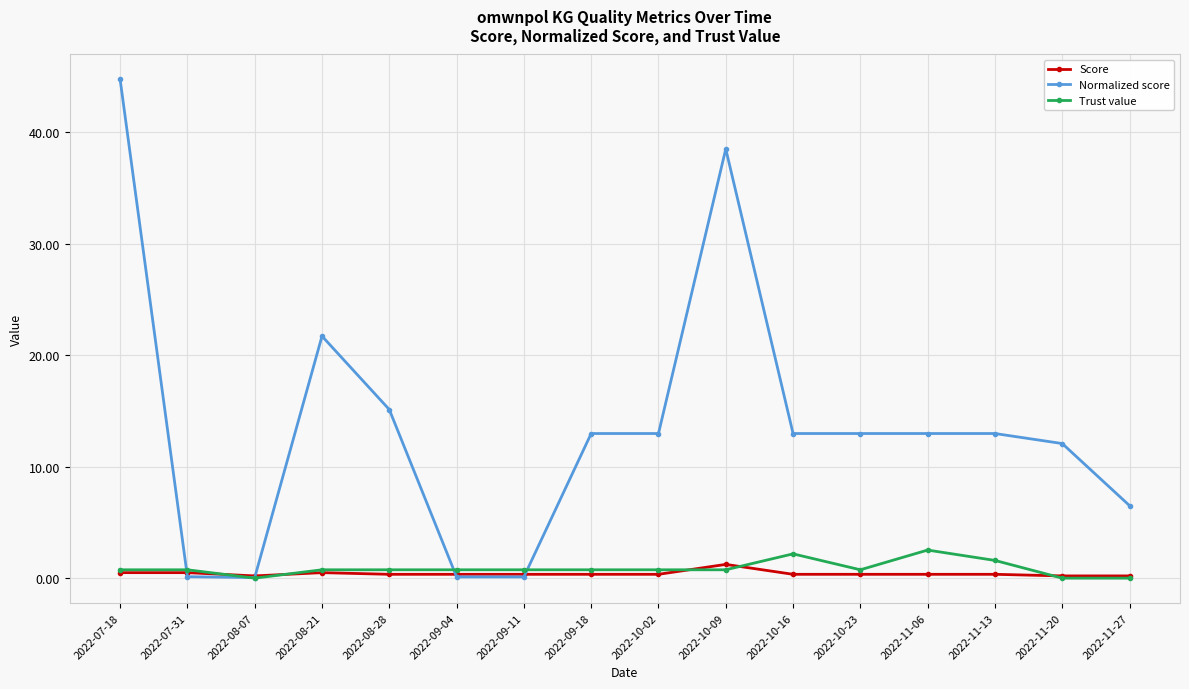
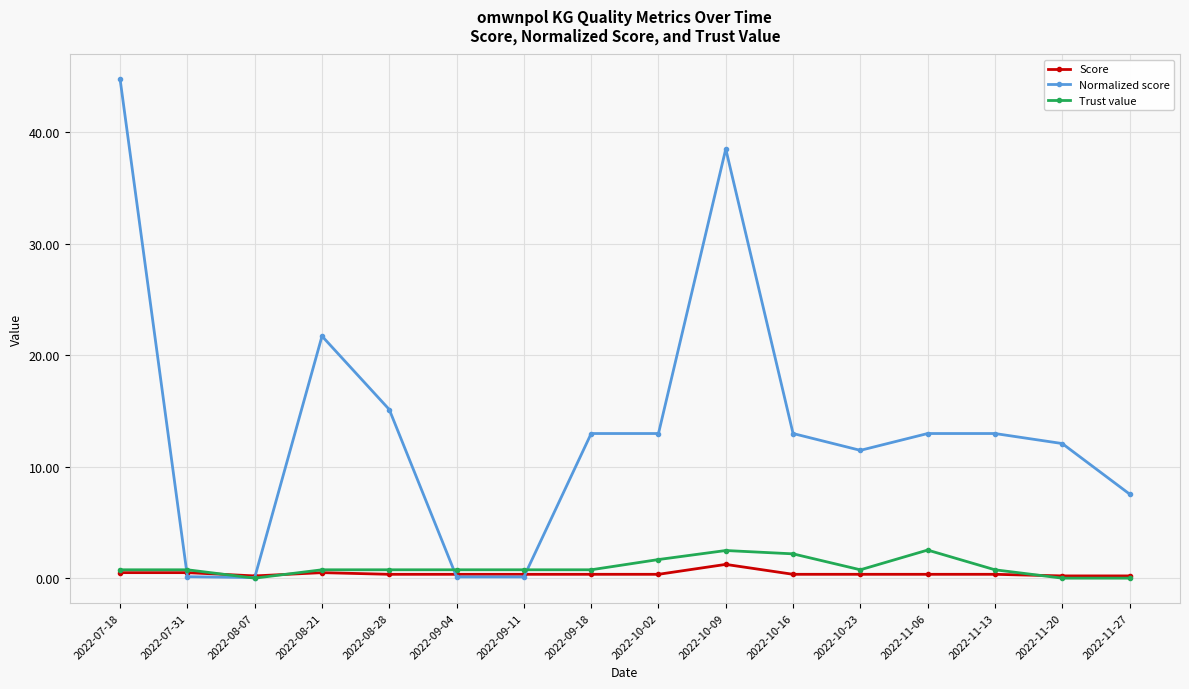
  {
    "Score": {
      "2022-07-18": 0.5,
      "2022-07-31": 0.5,
      "2022-08-21": 0.5,
      "2022-08-28": 0.3,
      "2022-09-04": 0.3,
      "2022-09-11": 0.3,
      "2022-09-18": 0.3,
      "2022-10-02": 0.3,
      "2022-10-09": 1.2,
      "2022-10-16": 0.3,
      "2022-10-23": 0.3,
      "2022-11-06": 0.3,
      "2022-11-13": 0.3
    },
    "Normalized score": {
      "2022-07-18": 44.8,
      "2022-07-31": 0.1,
      "2022-08-21": 21.7,
      "2022-08-28": 15.1,
      "2022-09-04": 0.1,
      "2022-09-11": 0.1,
      "2022-09-18": 13.0,
      "2022-10-02": 13.0,
      "2022-10-09": 38.5,
      "2022-10-16": 13.0,
-     "2022-10-23": 13.0,
+     "2022-10-23": 11.5,
      "2022-11-06": 13.0,
      "2022-11-13": 13.0,
      "2022-11-20": 12.1,
-     "2022-11-27": 6.5
+     "2022-11-27": 7.6
    },
    "Trust value": {
      "2022-07-18": 0.8,
      "2022-07-31": 0.8,
      "2022-08-21": 0.8,
      "2022-08-28": 0.8,
      "2022-09-04": 0.8,
      "2022-09-11": 0.8,
      "2022-09-18": 0.8,
-     "2022-10-02": 0.8,
-     "2022-10-09": 0.8,
+     "2022-10-02": 1.7,
+     "2022-10-09": 2.5,
      "2022-10-16": 2.2,
      "2022-10-23": 0.8,
      "2022-11-06": 2.5,
-     "2022-11-13": 1.6
+     "2022-11-13": 0.8
    }
  }
